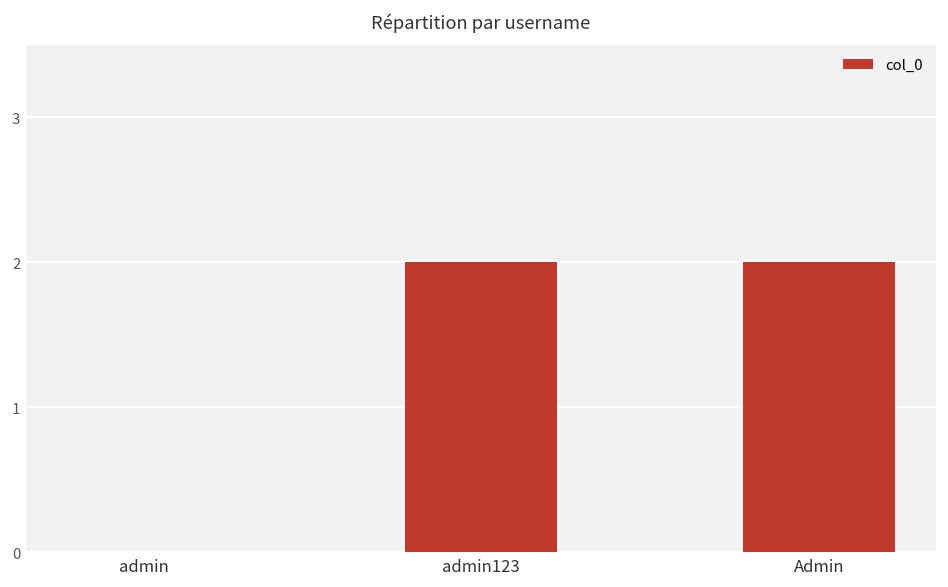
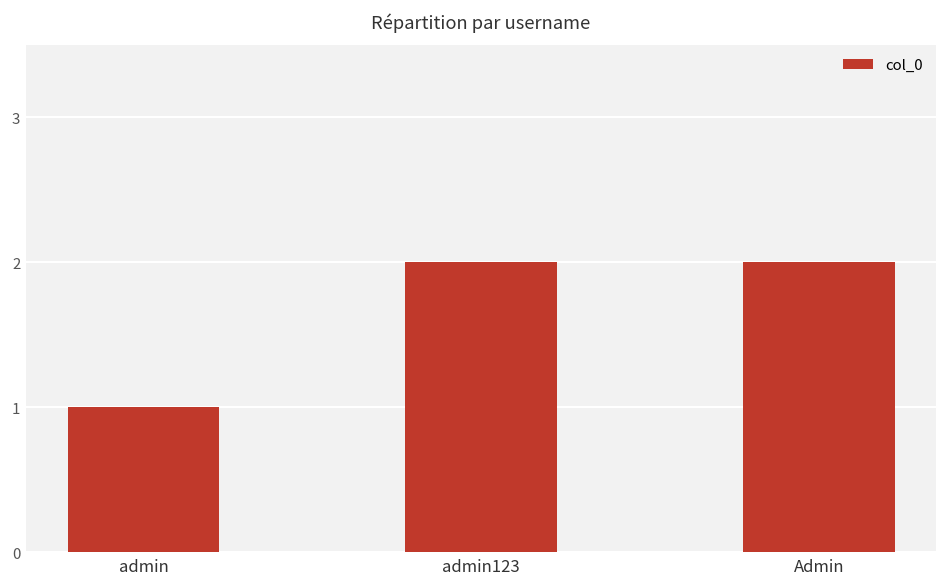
  {
-   "admin": 0,
+   "admin": 1,
    "admin123": 2,
    "Admin": 2
  }
